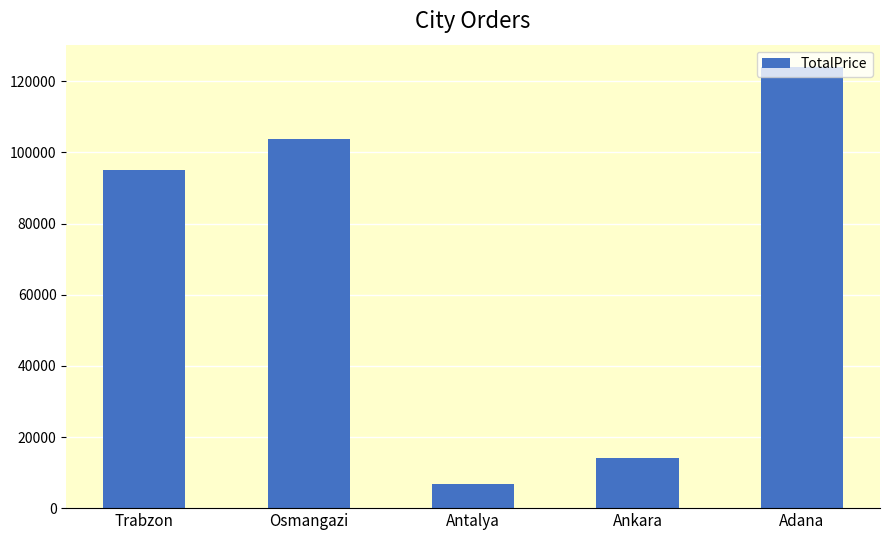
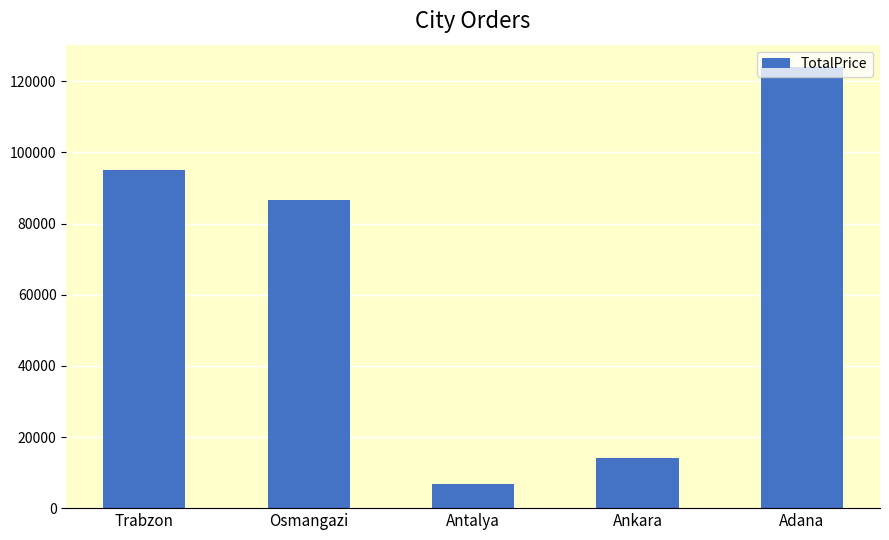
  {
    "Trabzon": 95000,
-   "Osmangazi": 104000,
+   "Osmangazi": 87000,
    "Antalya": 7000,
    "Ankara": 14000
  }
